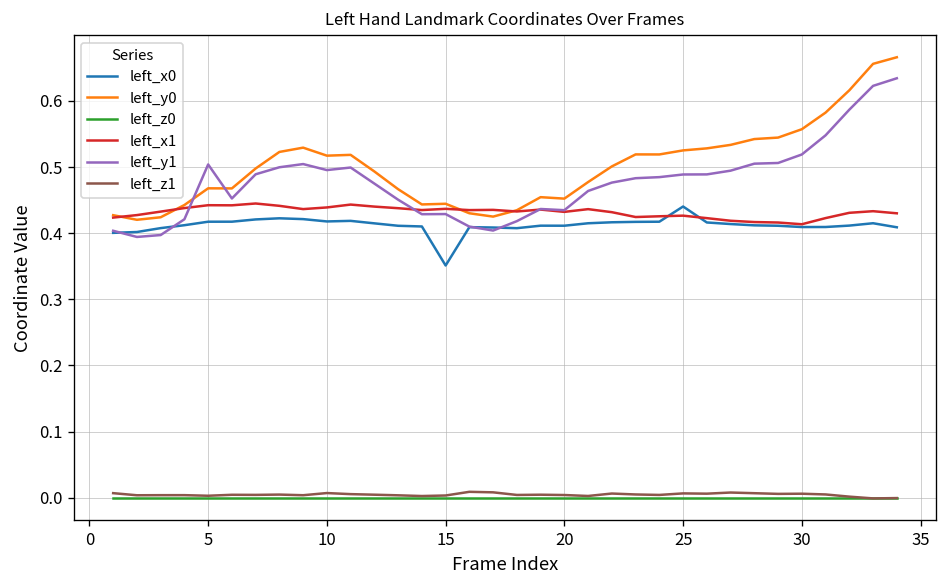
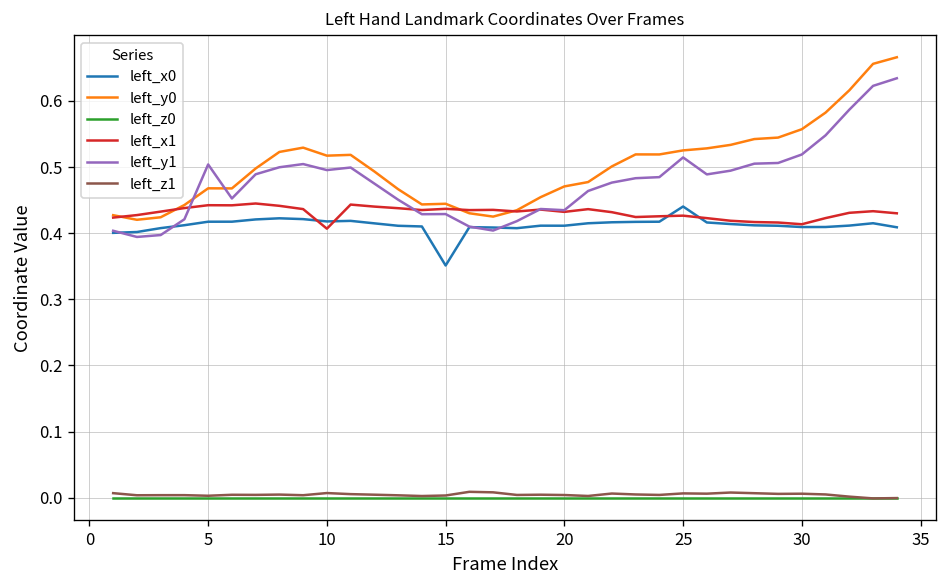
  {
    "left_x0": {
      "5": 0.42,
      "10": 0.42,
      "15": 0.35,
      "20": 0.41,
      "25": 0.44
    },
    "left_y0": {
      "5": 0.47,
      "10": 0.52,
      "15": 0.44,
-     "20": 0.45,
+     "20": 0.47,
      "25": 0.53,
      "30": 0.56
    },
    "left_z0": {
      "10": 0.00,
      "25": 0.00,
      "30": 0.00
    },
    "left_x1": {
      "5": 0.44,
-     "10": 0.44,
+     "10": 0.41,
      "15": 0.44,
      "25": 0.43
    },
    "left_y1": {
      "5": 0.50,
      "10": 0.50,
      "15": 0.43,
-     "25": 0.49,
+     "25": 0.51,
      "30": 0.52
    },
    "left_z1": {
      "10": 0.01,
      "25": 0.01,
      "30": 0.01
    }
  }
